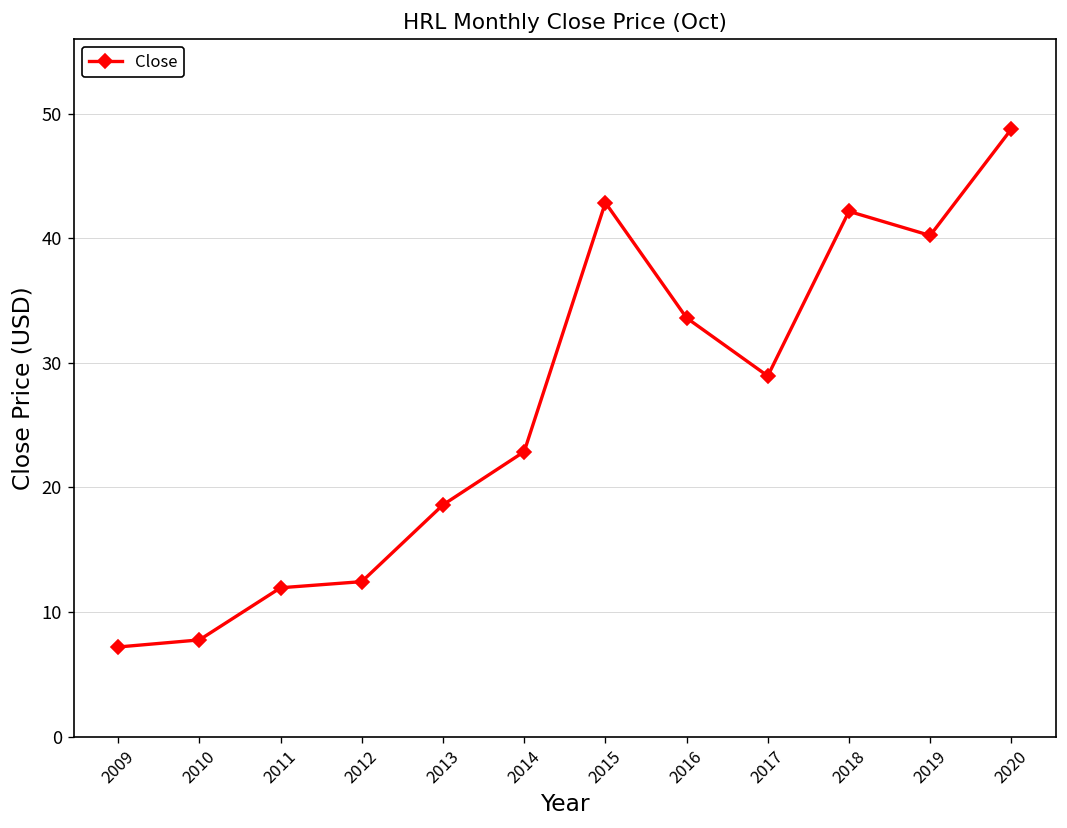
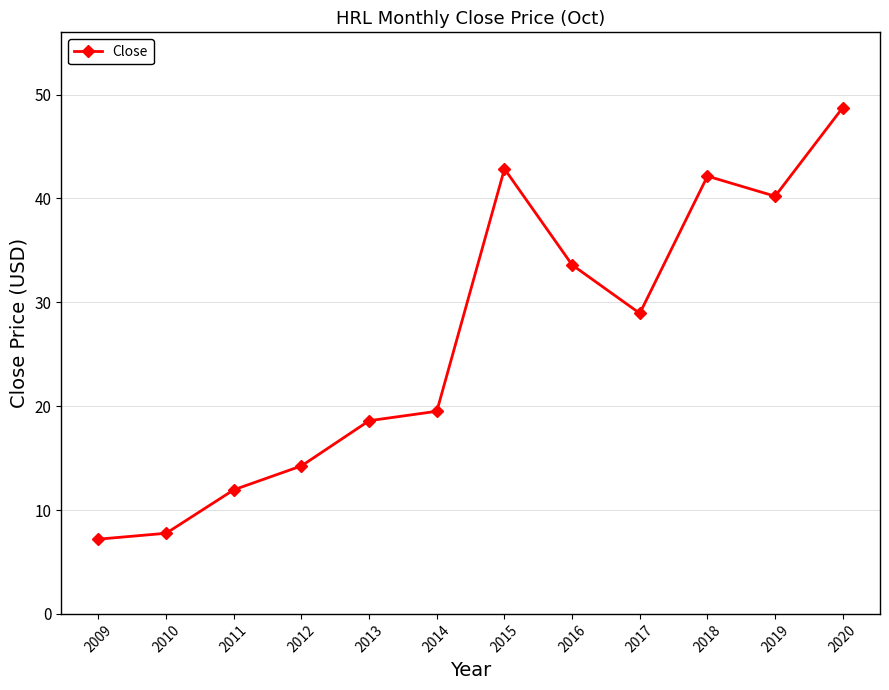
  {
    "2009": 7.2,
    "2010": 7.8,
    "2011": 11.9,
-   "2012": 12.4,
+   "2012": 14.3,
    "2013": 18.6,
-   "2014": 22.9,
+   "2014": 19.5,
    "2015": 42.9,
    "2016": 33.6,
    "2017": 28.9,
    "2018": 42.2,
    "2019": 40.2,
    "2020": 48.8
  }
